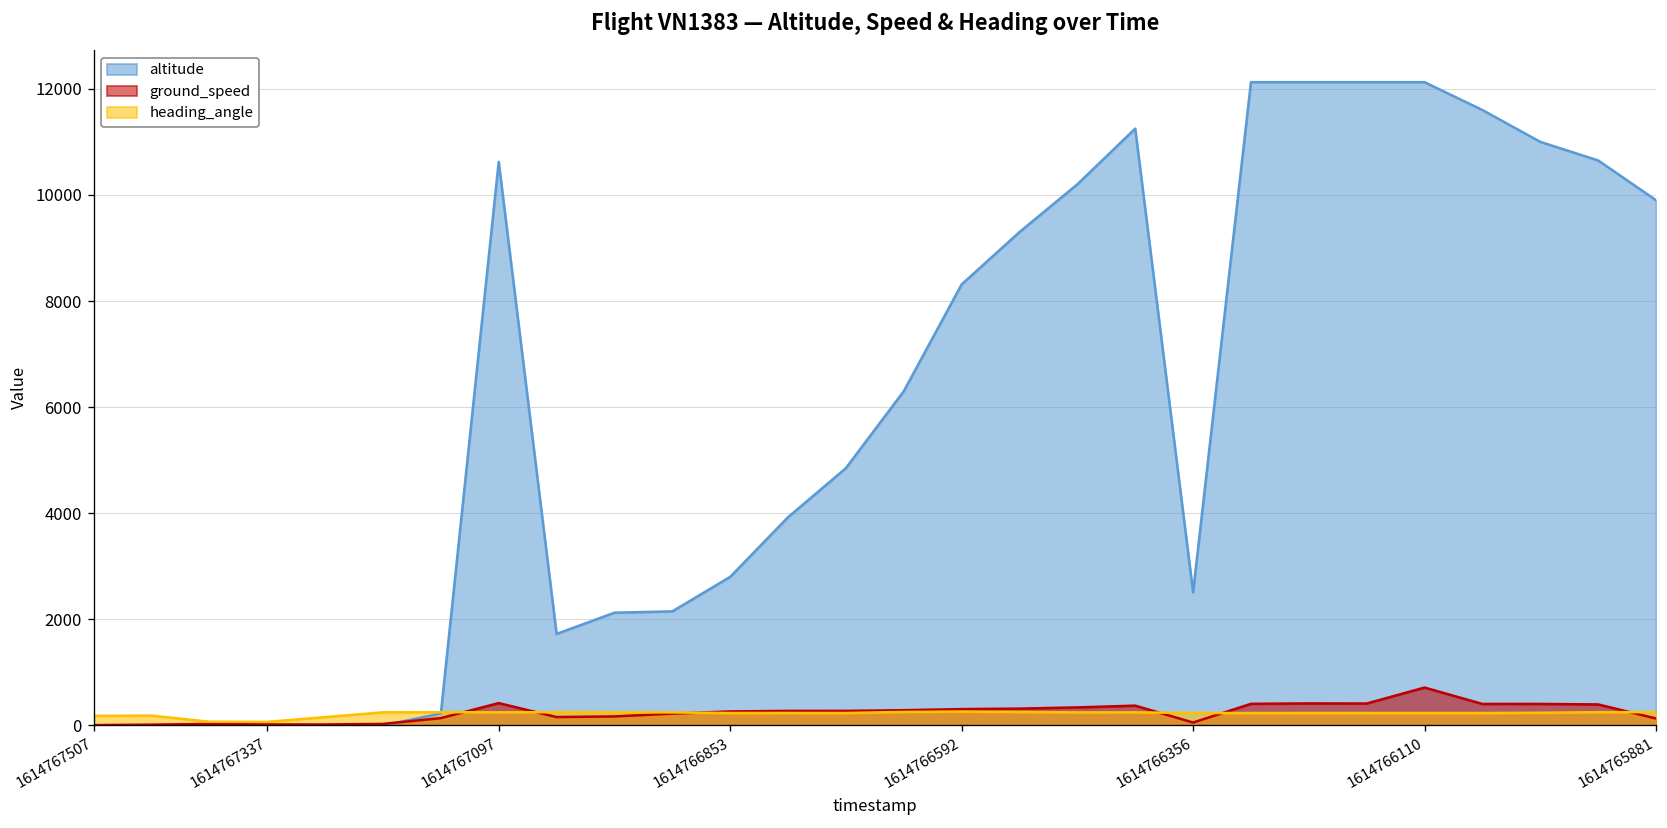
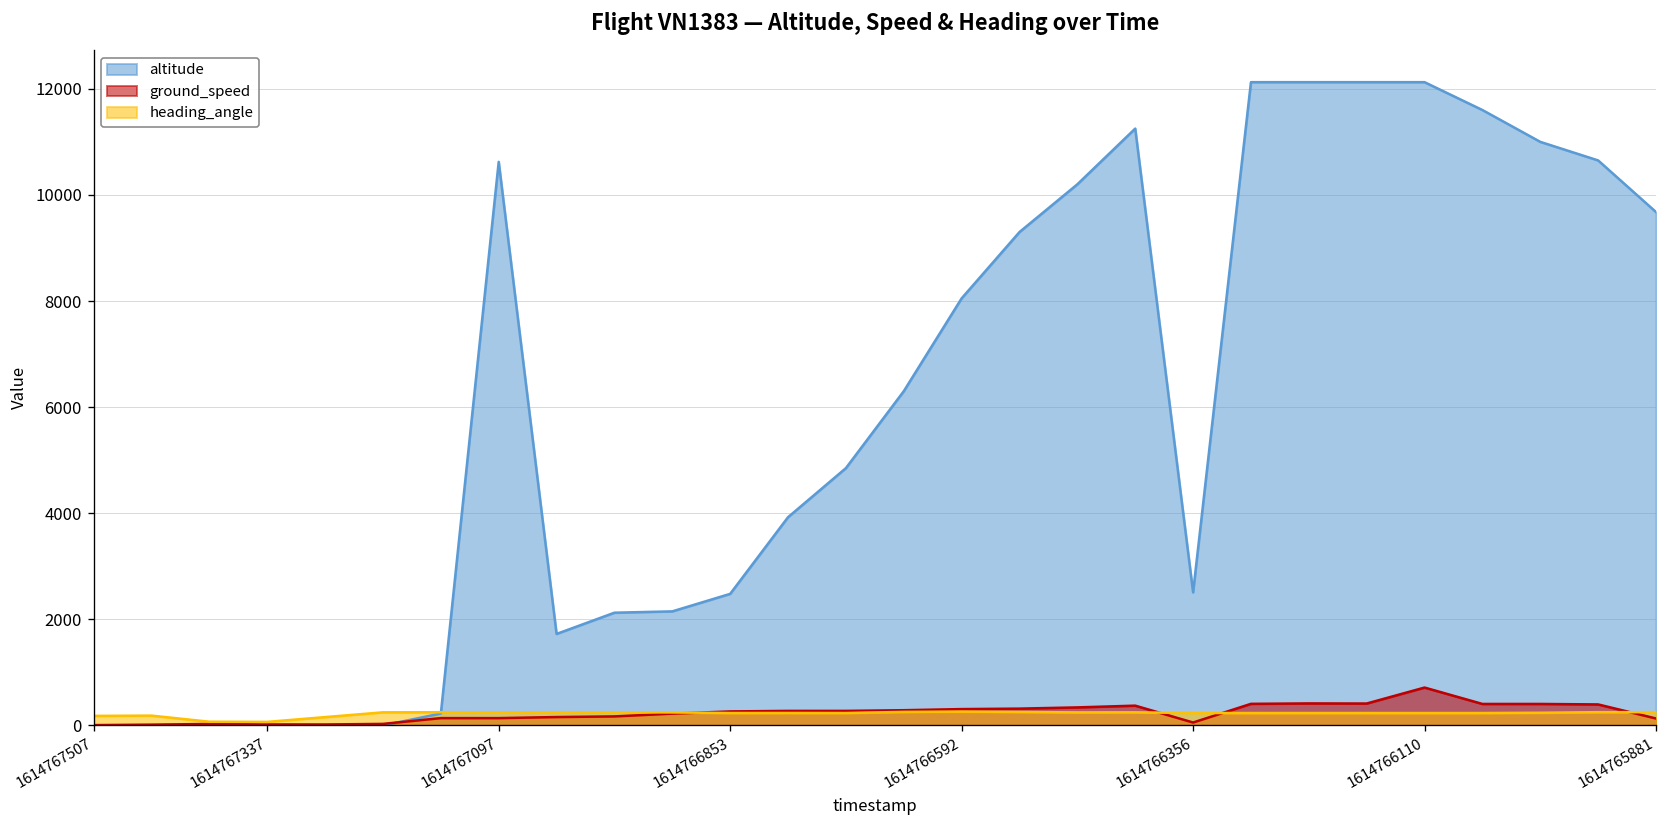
  {
    "altitude": {
      "1614767097": 10600,
-     "1614766853": 2800,
-     "1614766592": 8300,
+     "1614766853": 2500,
+     "1614766592": 8100,
      "1614766356": 2500,
      "1614766110": 12100,
-     "1614765881": 9900
+     "1614765881": 9700
    },
    "ground_speed": {
-     "1614767097": 400,
+     "1614767097": 100,
      "1614766356": 100,
      "1614766110": 700,
      "1614765881": 100
    },
    "heading_angle": {
      "1614767507": 200,
      "1614767097": 200,
      "1614766356": 200,
      "1614766110": 200,
      "1614765881": 300
    }
  }
